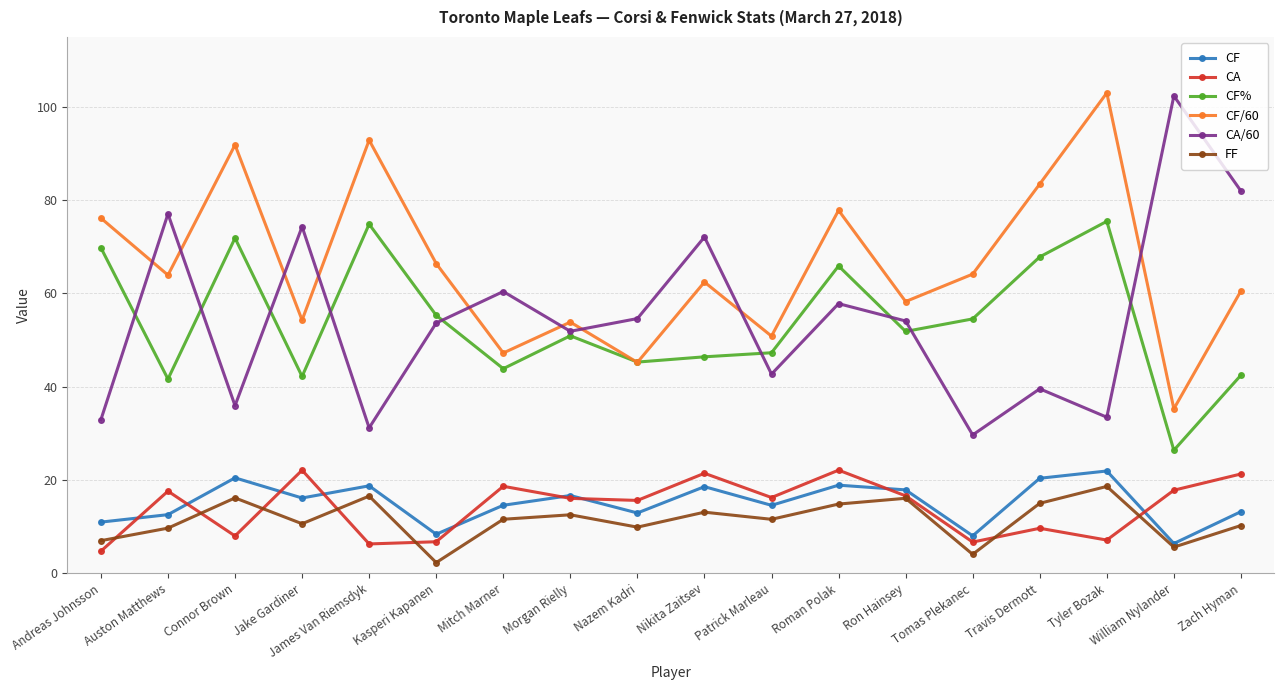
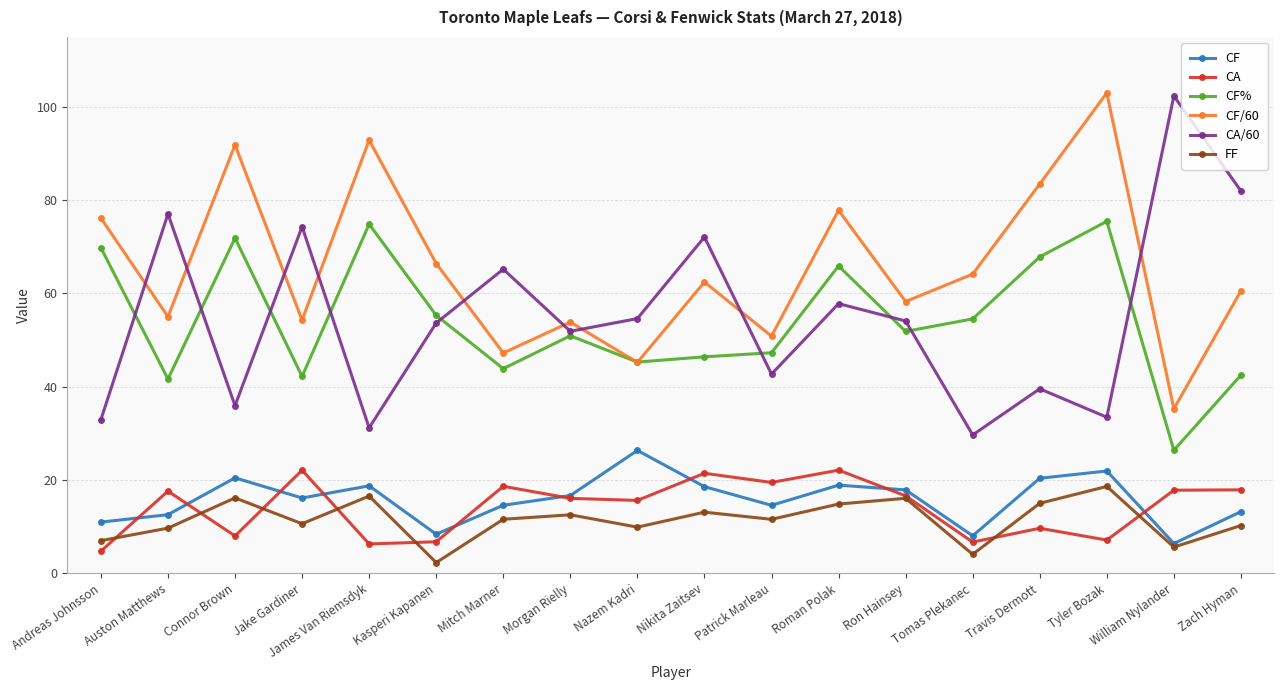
  {
    "CF": {
      "Andreas Johnsson": 11,
      "Auston Matthews": 13,
      "Connor Brown": 20,
      "Jake Gardiner": 16,
      "James Van Riemsdyk": 19,
      "Kasperi Kapanen": 8,
      "Mitch Marner": 15,
      "Morgan Rielly": 17,
-     "Nazem Kadri": 13,
+     "Nazem Kadri": 26,
      "Nikita Zaitsev": 19,
      "Patrick Marleau": 15,
      "Roman Polak": 19,
      "Ron Hainsey": 18,
      "Tomas Plekanec": 8,
      "Travis Dermott": 20,
      "Tyler Bozak": 22,
      "William Nylander": 6,
      "Zach Hyman": 13
    },
    "CA": {
      "Andreas Johnsson": 5,
      "Auston Matthews": 18,
      "Connor Brown": 8,
      "Jake Gardiner": 22,
      "James Van Riemsdyk": 6,
      "Kasperi Kapanen": 7,
      "Mitch Marner": 19,
      "Morgan Rielly": 16,
      "Nazem Kadri": 16,
      "Nikita Zaitsev": 21,
-     "Patrick Marleau": 16,
+     "Patrick Marleau": 19,
      "Roman Polak": 22,
      "Tomas Plekanec": 7,
      "Travis Dermott": 10,
      "Tyler Bozak": 7,
      "William Nylander": 18,
-     "Zach Hyman": 21
+     "Zach Hyman": 18
    },
    "CF%": {
      "Andreas Johnsson": 70,
      "Auston Matthews": 42,
      "Connor Brown": 72,
      "Jake Gardiner": 42,
      "James Van Riemsdyk": 75,
      "Kasperi Kapanen": 55,
      "Mitch Marner": 44,
      "Morgan Rielly": 51,
      "Nikita Zaitsev": 46,
      "Patrick Marleau": 47,
      "Roman Polak": 66,
      "Ron Hainsey": 52,
      "Tomas Plekanec": 55,
      "Travis Dermott": 68,
      "Tyler Bozak": 75,
      "William Nylander": 26,
      "Zach Hyman": 42
    },
    "CF/60": {
      "Andreas Johnsson": 76,
-     "Auston Matthews": 64,
+     "Auston Matthews": 55,
      "Connor Brown": 92,
      "Jake Gardiner": 54,
      "James Van Riemsdyk": 93,
      "Kasperi Kapanen": 66,
      "Mitch Marner": 47,
      "Morgan Rielly": 54,
      "Nikita Zaitsev": 62,
      "Patrick Marleau": 51,
      "Roman Polak": 78,
      "Ron Hainsey": 58,
      "Tomas Plekanec": 64,
      "Travis Dermott": 83,
      "Tyler Bozak": 103,
      "William Nylander": 35,
      "Zach Hyman": 61
    },
    "CA/60": {
      "Andreas Johnsson": 33,
      "Auston Matthews": 77,
      "Connor Brown": 36,
      "Jake Gardiner": 74,
      "James Van Riemsdyk": 31,
      "Kasperi Kapanen": 54,
-     "Mitch Marner": 60,
+     "Mitch Marner": 65,
      "Morgan Rielly": 52,
      "Nazem Kadri": 55,
      "Nikita Zaitsev": 72,
      "Patrick Marleau": 43,
      "Roman Polak": 58,
      "Ron Hainsey": 54,
      "Tomas Plekanec": 30,
      "Travis Dermott": 40,
      "Tyler Bozak": 33,
      "William Nylander": 102,
      "Zach Hyman": 82
    },
    "FF": {
      "Andreas Johnsson": 7,
      "Auston Matthews": 10,
      "Connor Brown": 16,
      "Jake Gardiner": 11,
      "James Van Riemsdyk": 17,
      "Kasperi Kapanen": 2,
      "Mitch Marner": 12,
      "Morgan Rielly": 13,
      "Nazem Kadri": 10,
      "Nikita Zaitsev": 13,
      "Patrick Marleau": 12,
      "Roman Polak": 15,
      "Tomas Plekanec": 4,
      "Travis Dermott": 15,
      "Tyler Bozak": 19,
      "William Nylander": 6,
      "Zach Hyman": 10
    }
  }
